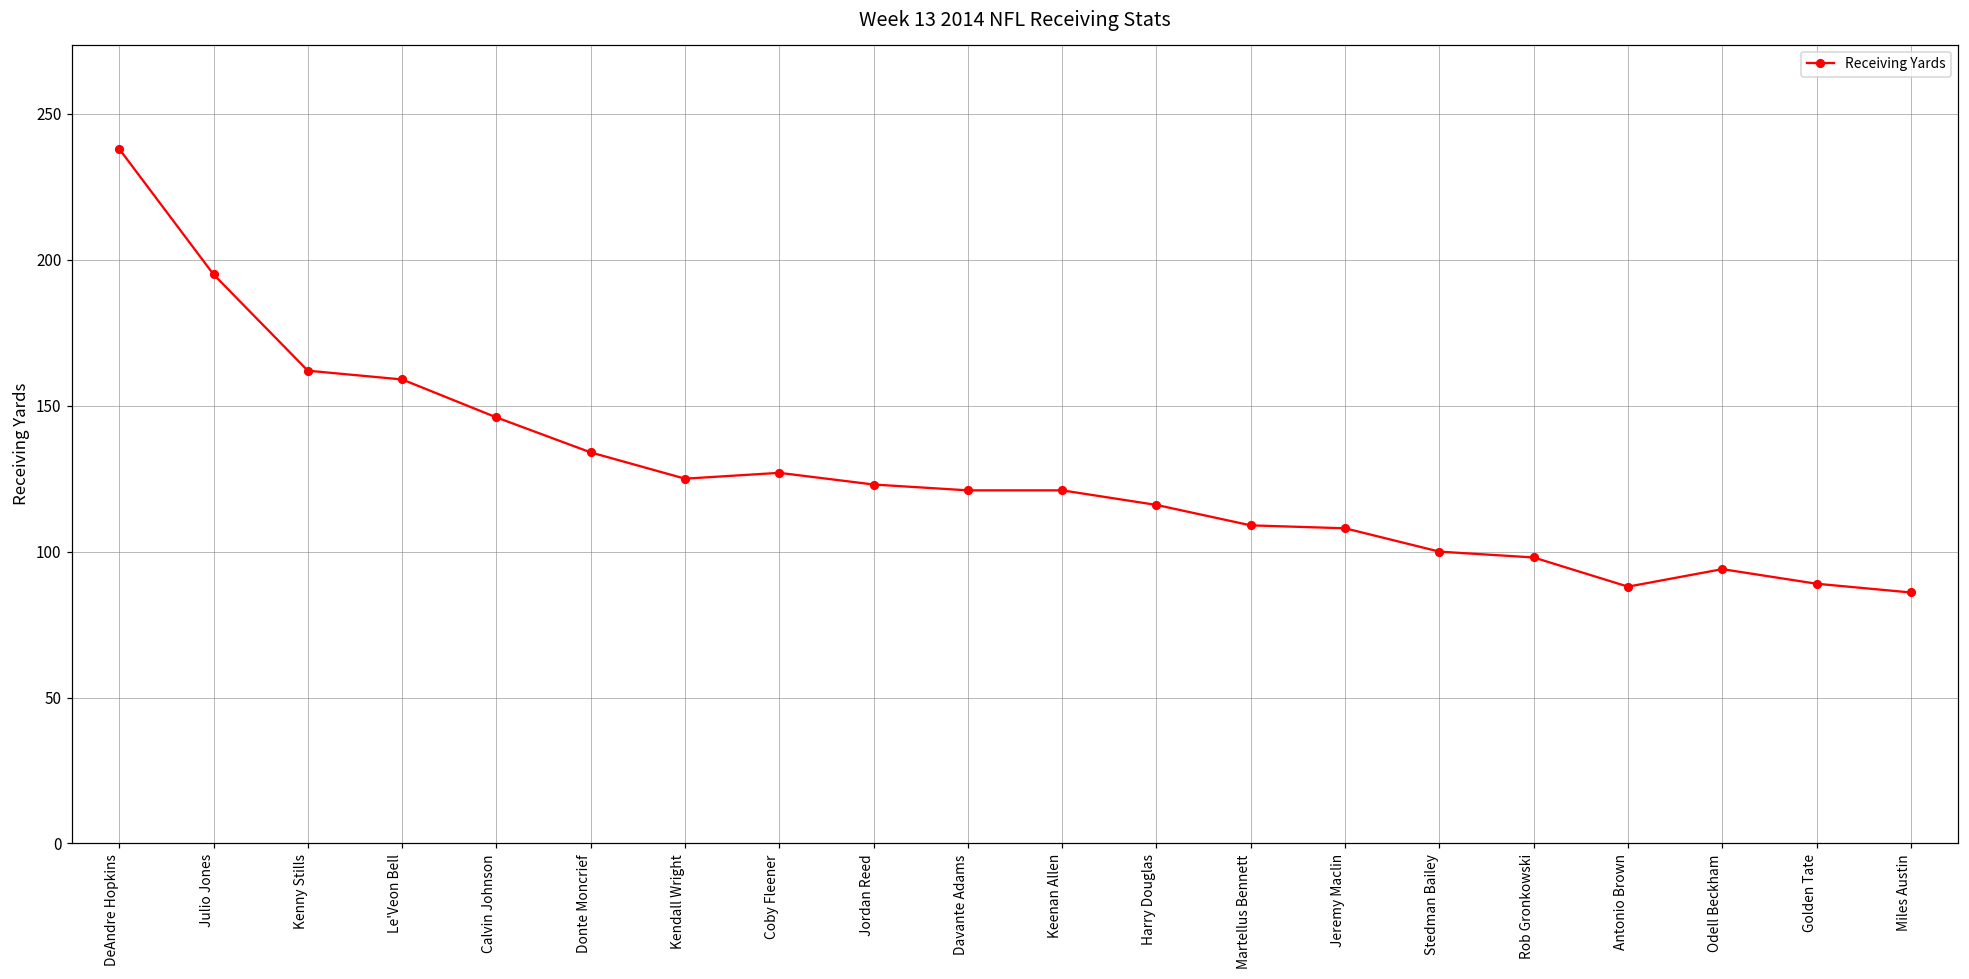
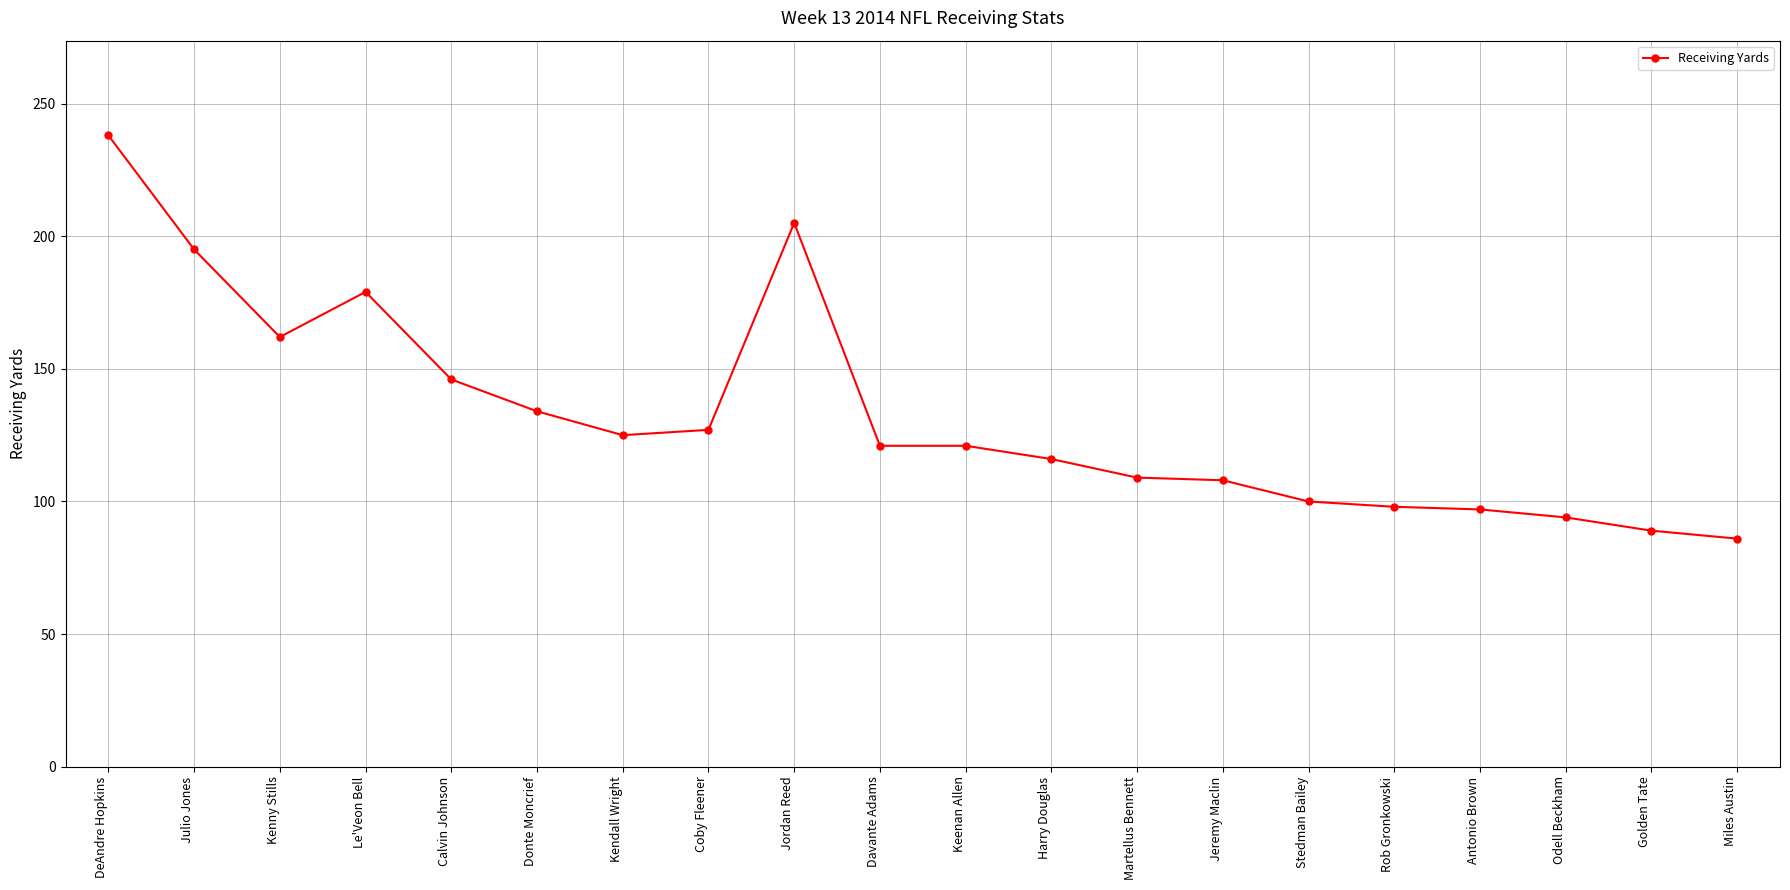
  {
    "DeAndre Hopkins": 238,
    "Julio Jones": 195,
    "Kenny Stills": 162,
-   "Le'Veon Bell": 159,
+   "Le'Veon Bell": 179,
    "Calvin Johnson": 146,
    "Donte Moncrief": 134,
    "Kendall Wright": 125,
    "Coby Fleener": 127,
-   "Jordan Reed": 123,
+   "Jordan Reed": 205,
    "Davante Adams": 121,
    "Keenan Allen": 121,
    "Harry Douglas": 116,
    "Martellus Bennett": 109,
    "Jeremy Maclin": 108,
    "Stedman Bailey": 100,
    "Rob Gronkowski": 98,
-   "Antonio Brown": 88,
+   "Antonio Brown": 97,
    "Odell Beckham": 94,
    "Golden Tate": 89,
    "Miles Austin": 86
  }
